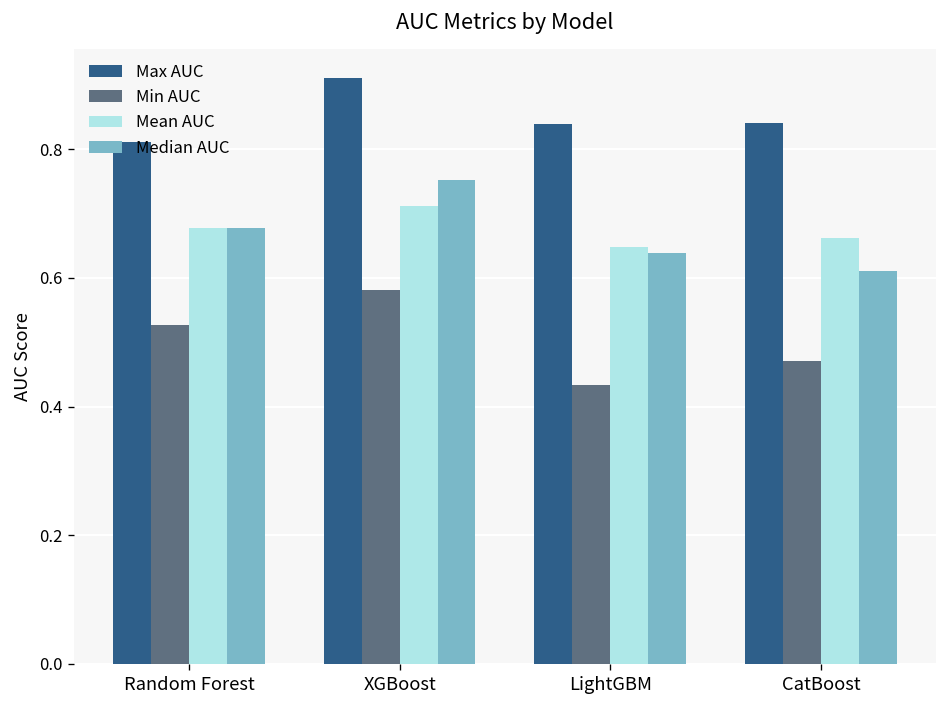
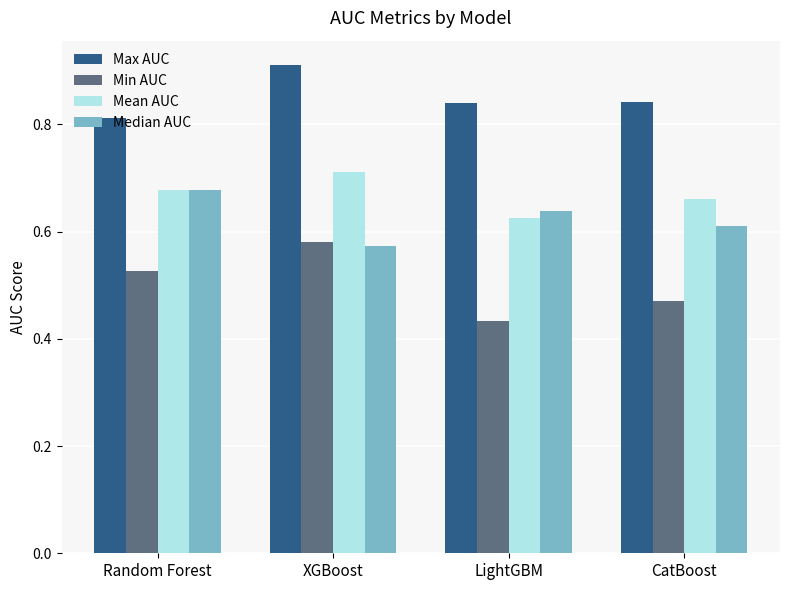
  {
    "Mean AUC": {
      "Random Forest": 0.68,
      "XGBoost": 0.71,
-     "LightGBM": 0.65,
+     "LightGBM": 0.63,
      "CatBoost": 0.66
    },
    "Median AUC": {
      "Random Forest": 0.68,
-     "XGBoost": 0.75,
+     "XGBoost": 0.57,
      "LightGBM": 0.64,
      "CatBoost": 0.61
    }
  }
